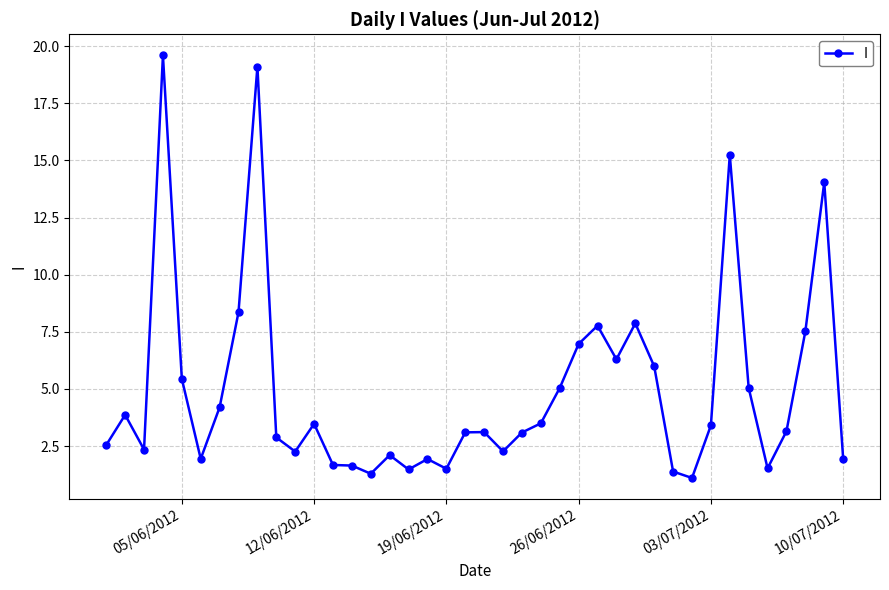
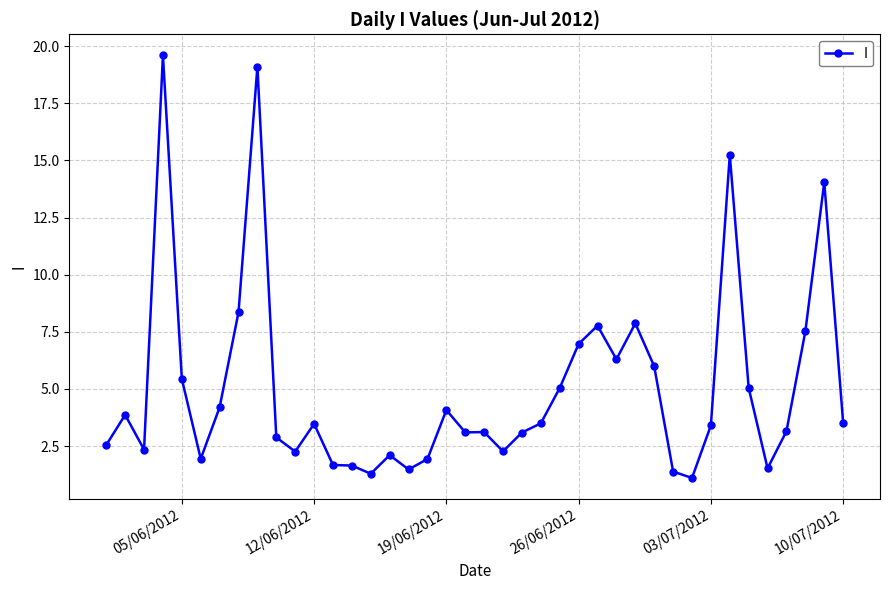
  {
    "05/06/2012": 5.4,
    "12/06/2012": 3.5,
-   "19/06/2012": 1.5,
+   "19/06/2012": 4.1,
    "26/06/2012": 7.0,
    "03/07/2012": 3.4,
-   "10/07/2012": 2.0
+   "10/07/2012": 3.5
  }
